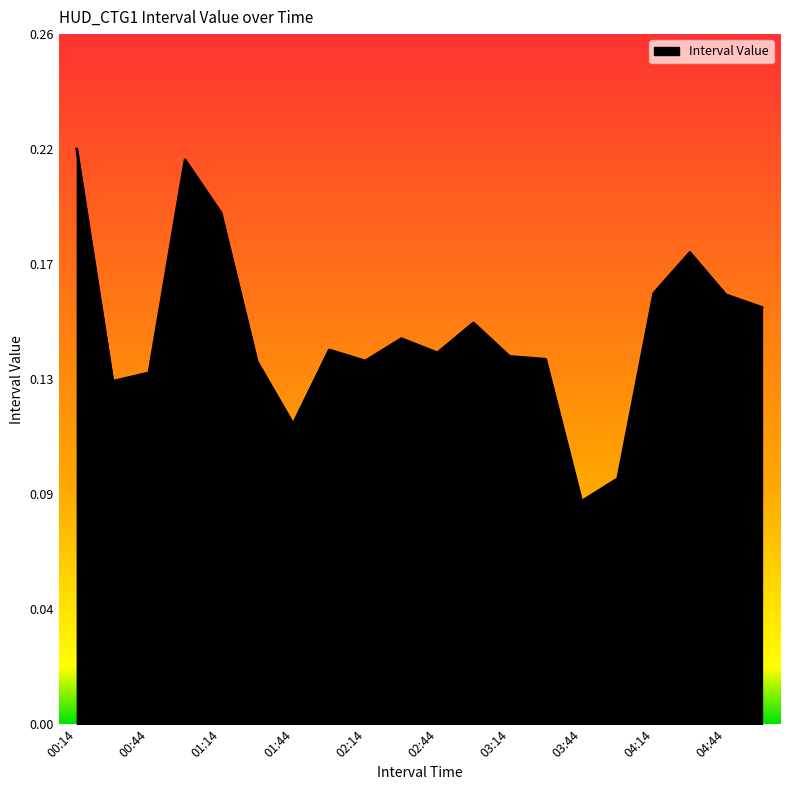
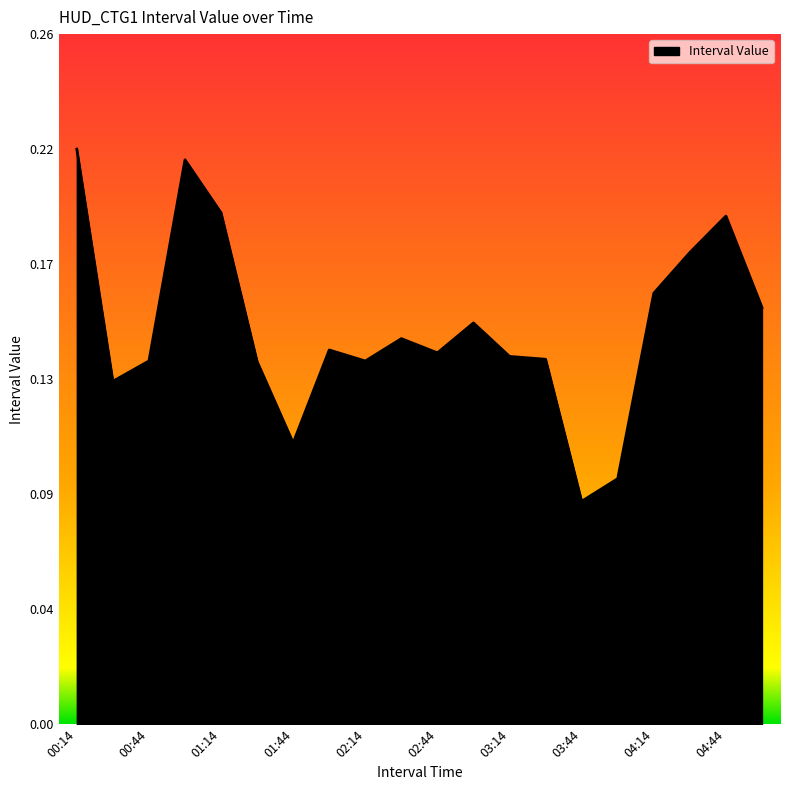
  {
    "00:14": 0.216,
-   "00:44": 0.132,
+   "00:44": 0.136,
    "01:14": 0.192,
-   "01:44": 0.113,
+   "01:44": 0.106,
    "02:14": 0.136,
    "02:44": 0.140,
    "03:14": 0.138,
    "03:44": 0.084,
    "04:14": 0.162,
-   "04:44": 0.161
+   "04:44": 0.191
  }
